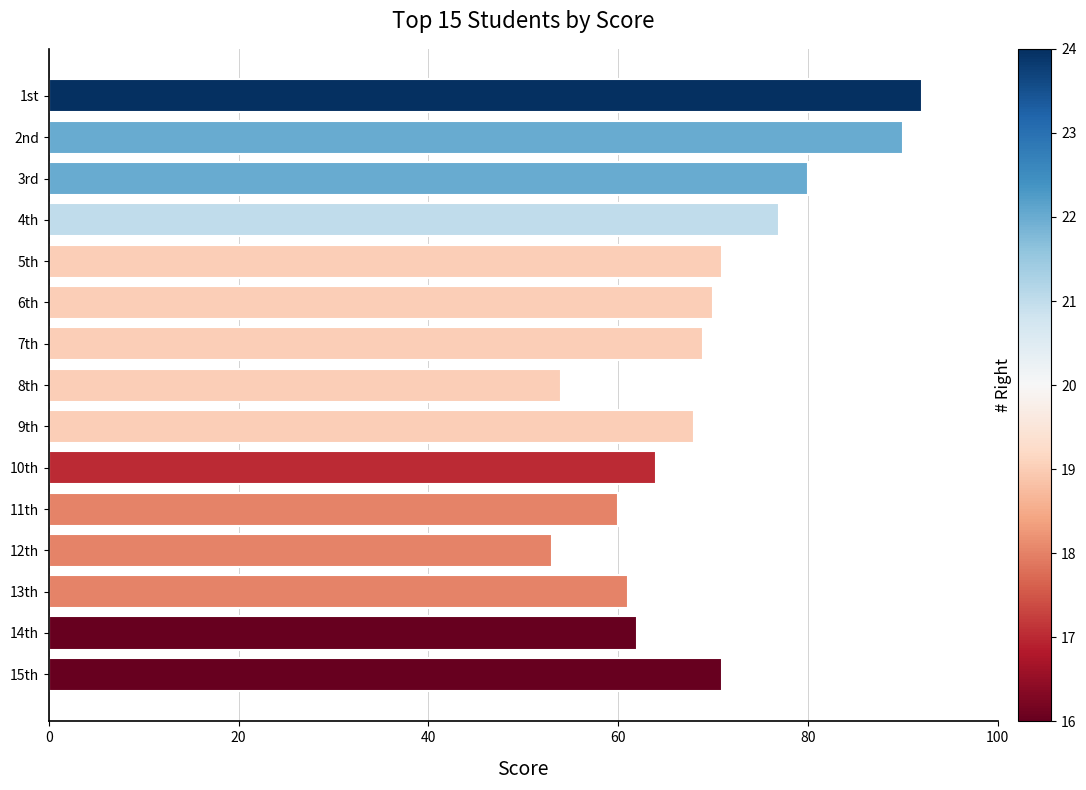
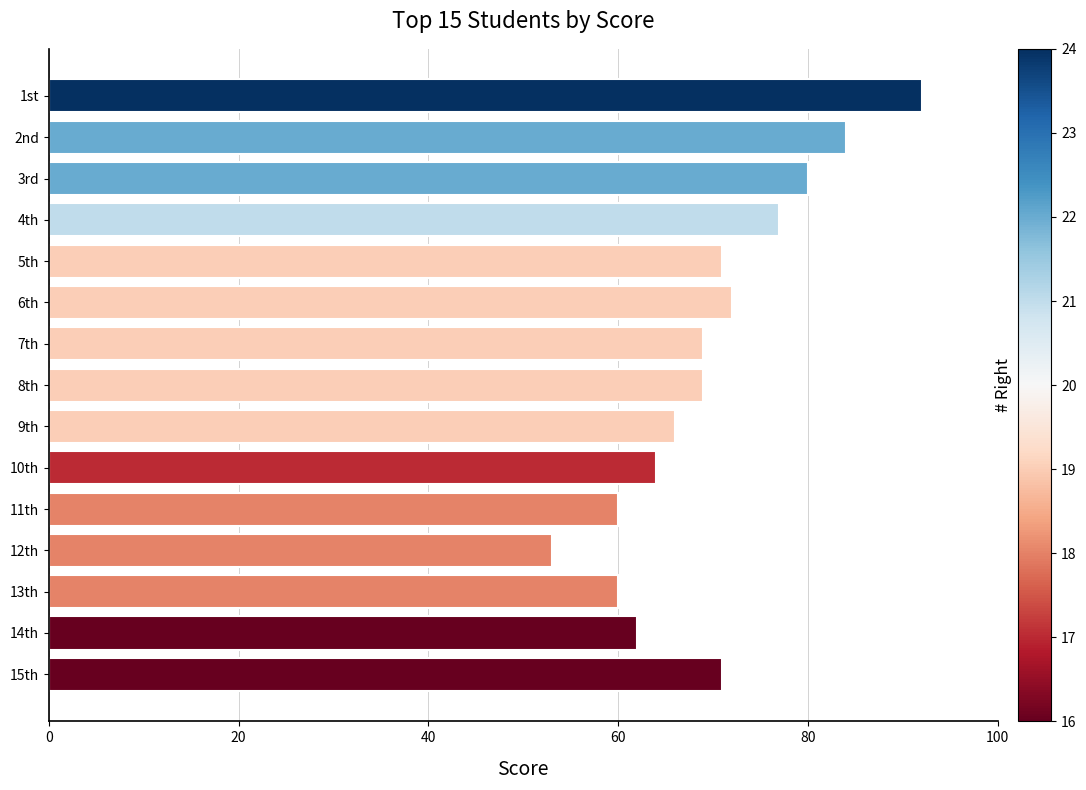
  {
    "1st": 92,
-   "2nd": 90,
+   "2nd": 84,
    "3rd": 80,
    "4th": 77,
    "5th": 71,
-   "6th": 70,
+   "6th": 72,
    "7th": 69,
-   "8th": 54,
-   "9th": 68,
+   "8th": 69,
+   "9th": 66,
    "10th": 64,
    "11th": 60,
    "12th": 53,
-   "13th": 61,
+   "13th": 60,
    "14th": 62,
    "15th": 71
  }
